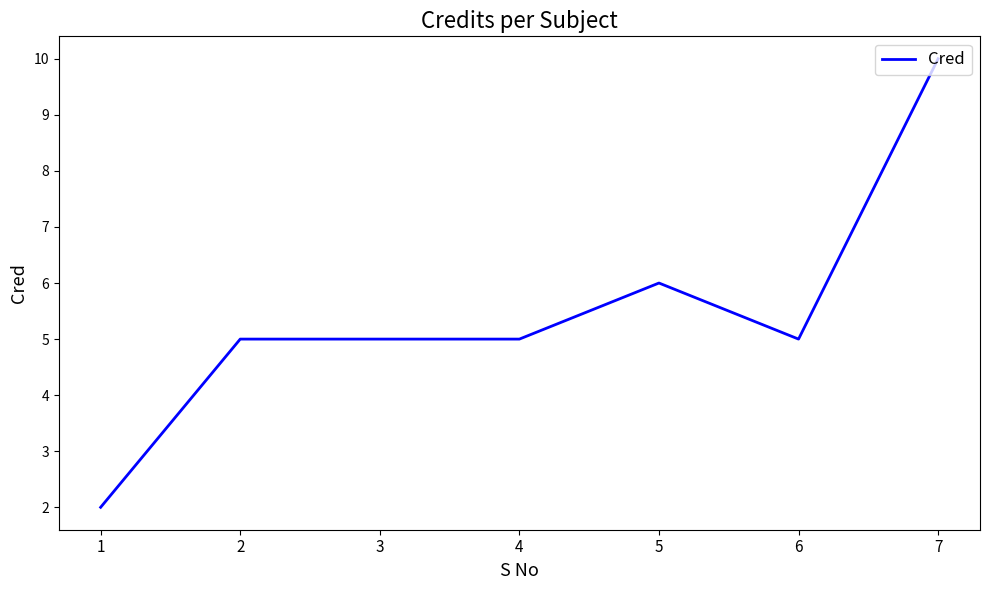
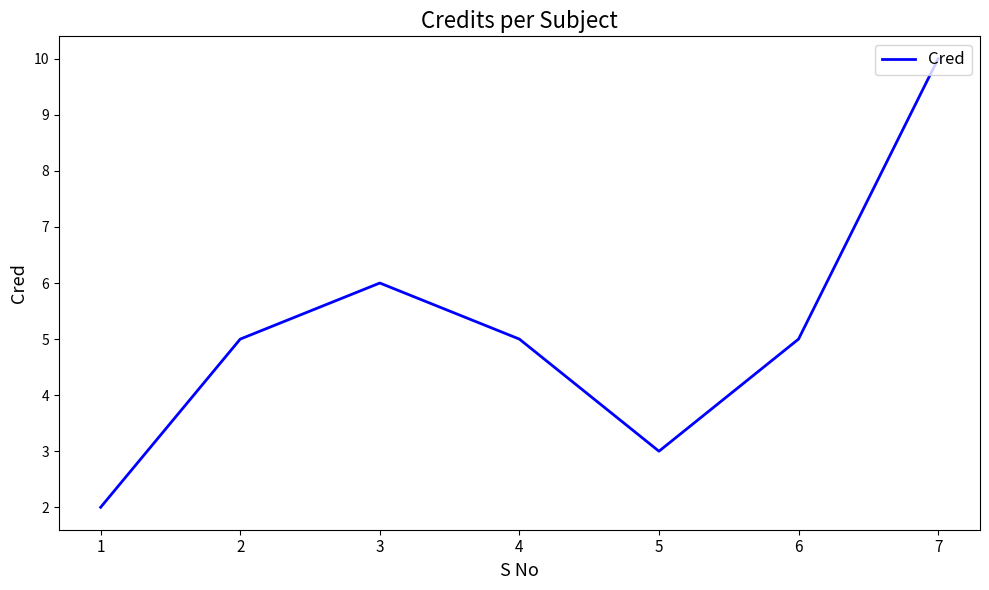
  {
    "1": 2,
    "2": 5,
-   "3": 5,
+   "3": 6,
    "4": 5,
-   "5": 6,
+   "5": 3,
    "6": 5
  }
